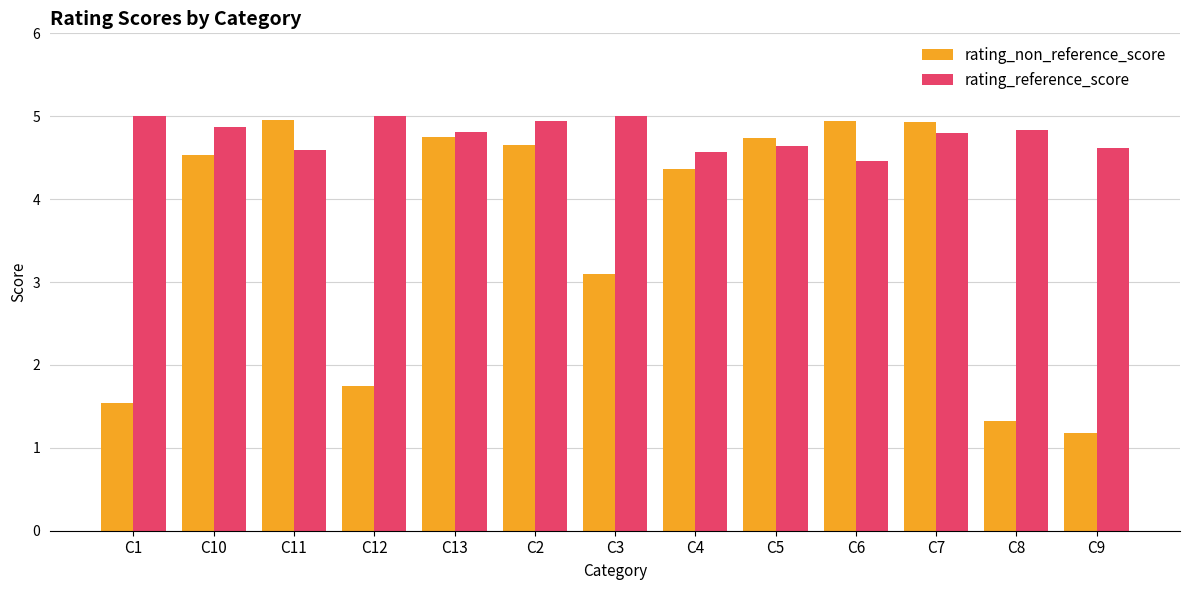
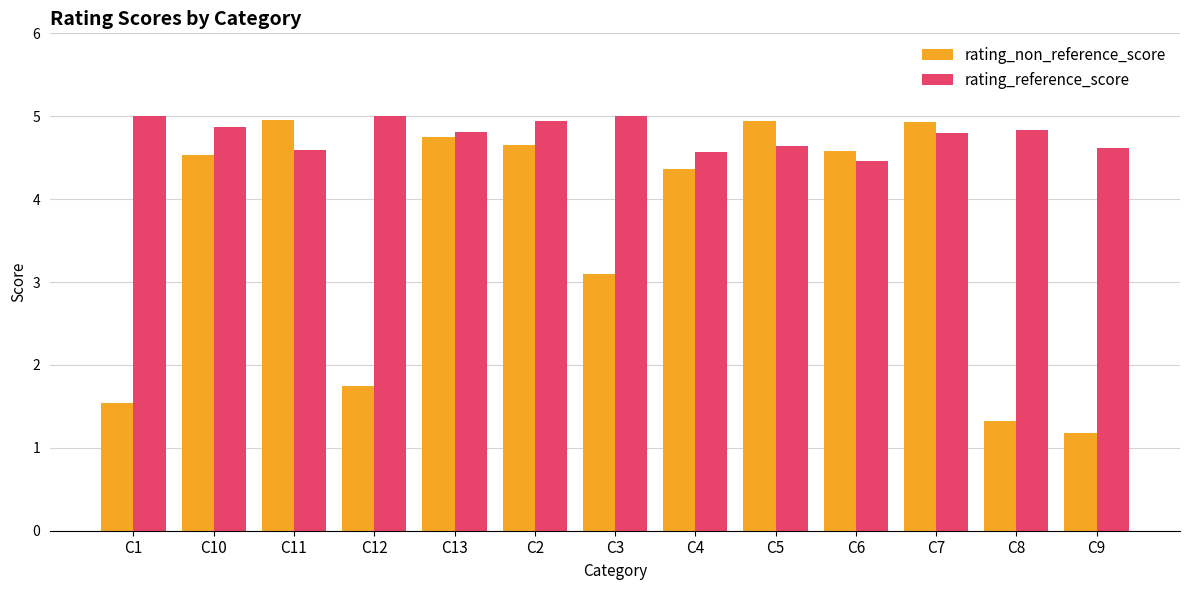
  {
    "rating_non_reference_score": {
      "C1": 1.5,
      "C10": 4.5,
      "C11": 4.9,
      "C12": 1.7,
      "C13": 4.7,
      "C2": 4.7,
      "C3": 3.1,
      "C4": 4.4,
-     "C5": 4.7,
-     "C6": 4.9,
+     "C5": 4.9,
+     "C6": 4.6,
      "C7": 4.9,
      "C8": 1.3,
      "C9": 1.2
    },
    "rating_reference_score": {
      "C1": 5.0,
      "C10": 4.9,
      "C11": 4.6,
      "C12": 5.0,
      "C13": 4.8,
      "C2": 4.9,
      "C3": 5.0,
      "C4": 4.6,
      "C5": 4.6,
      "C6": 4.5,
      "C7": 4.8,
      "C8": 4.8,
      "C9": 4.6
    }
  }
